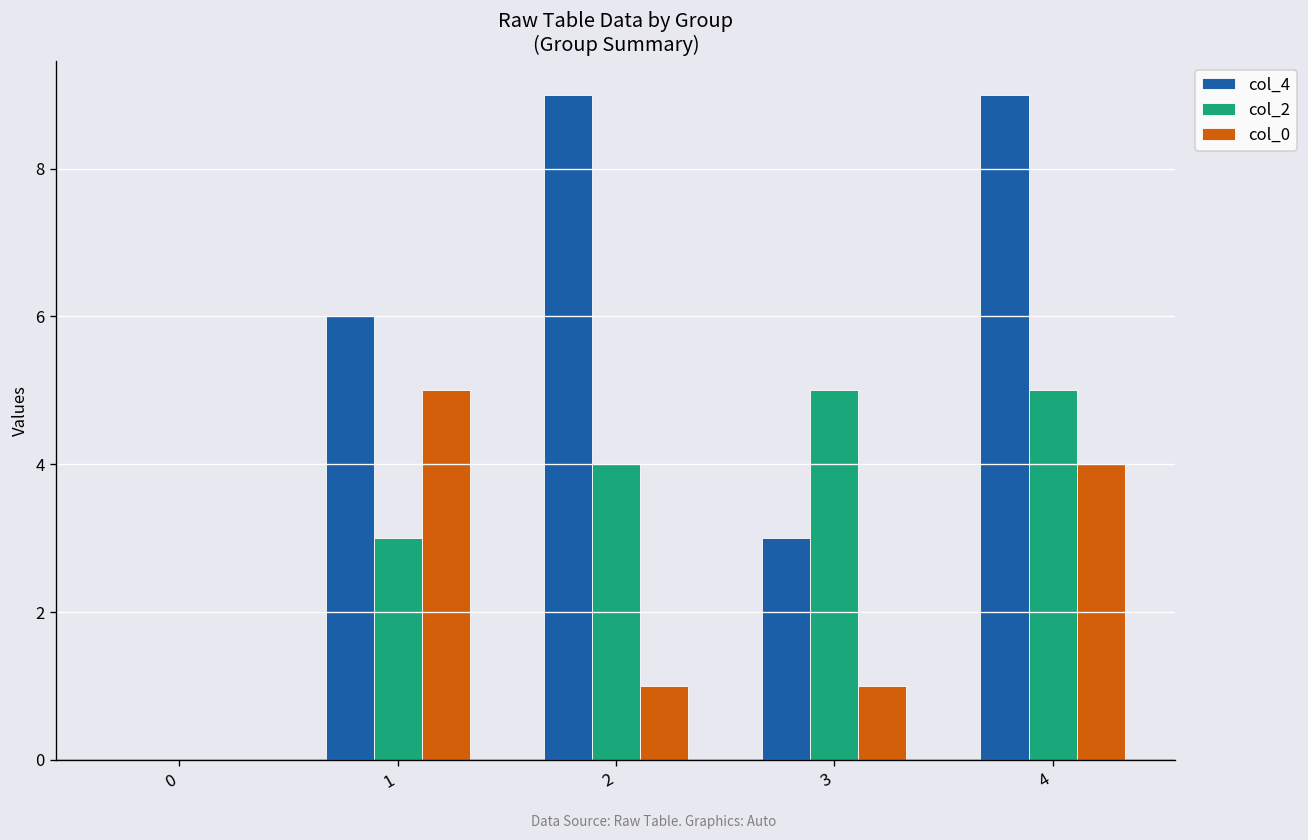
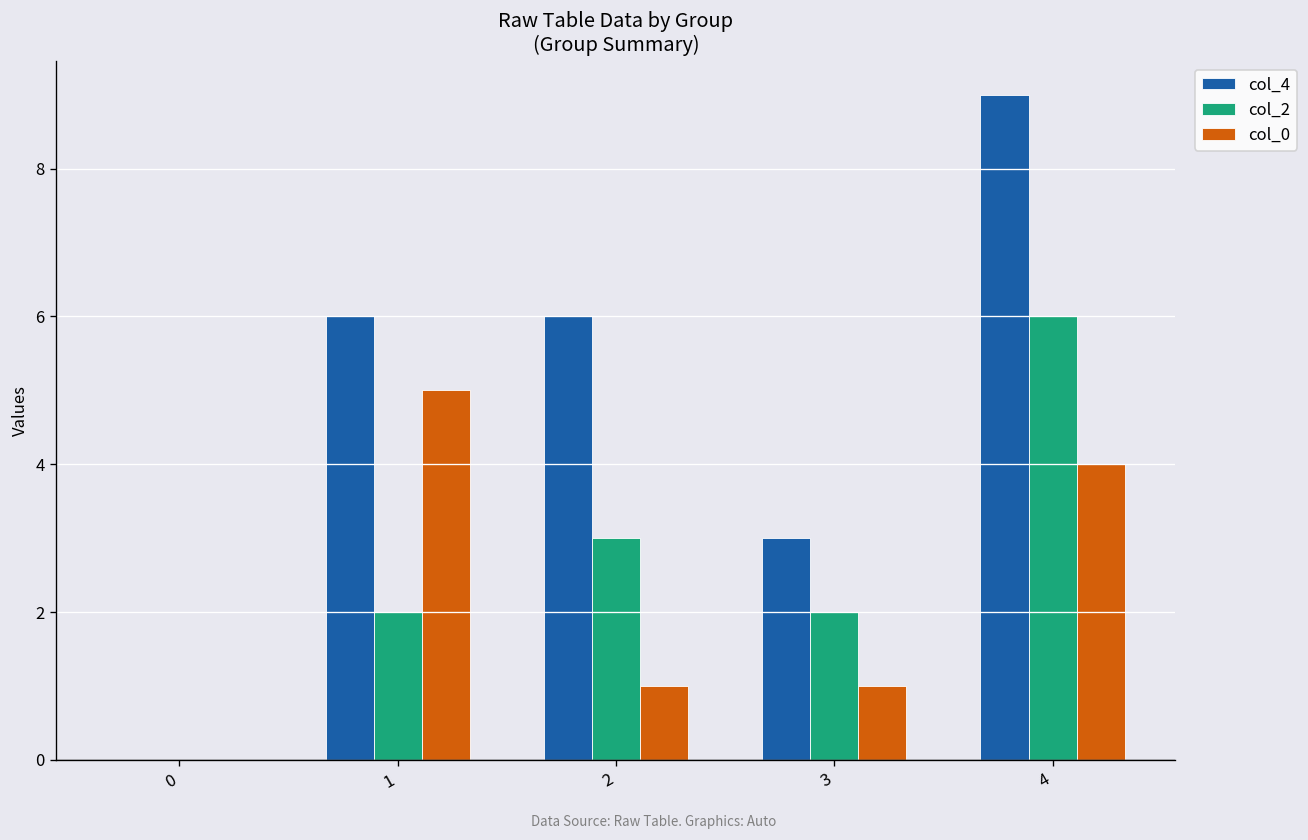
  {
    "col_4": {
      "0": 0,
      "1": 6,
-     "2": 9,
+     "2": 6,
      "3": 3,
      "4": 9
    },
    "col_2": {
      "0": 0,
-     "1": 3,
-     "2": 4,
-     "3": 5,
-     "4": 5
+     "1": 2,
+     "2": 3,
+     "3": 2,
+     "4": 6
    },
    "col_0": {
      "0": 0,
      "1": 5,
      "2": 1,
      "3": 1,
      "4": 4
    }
  }
